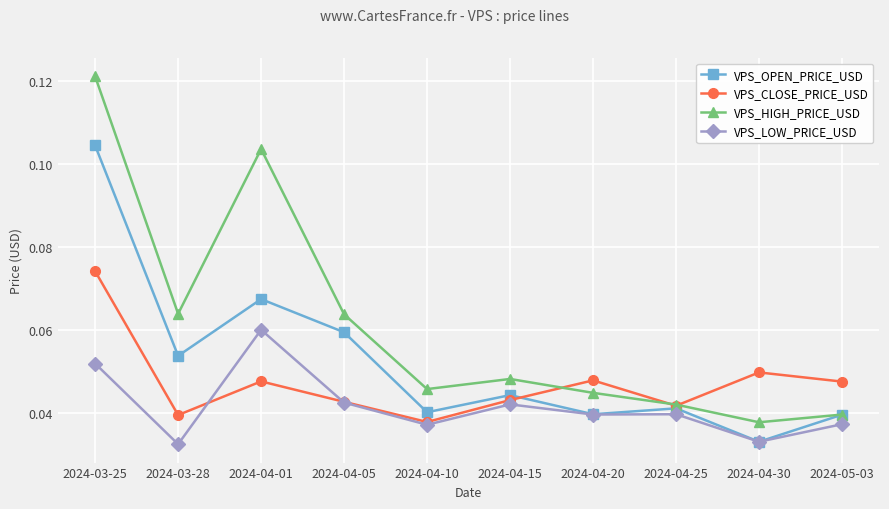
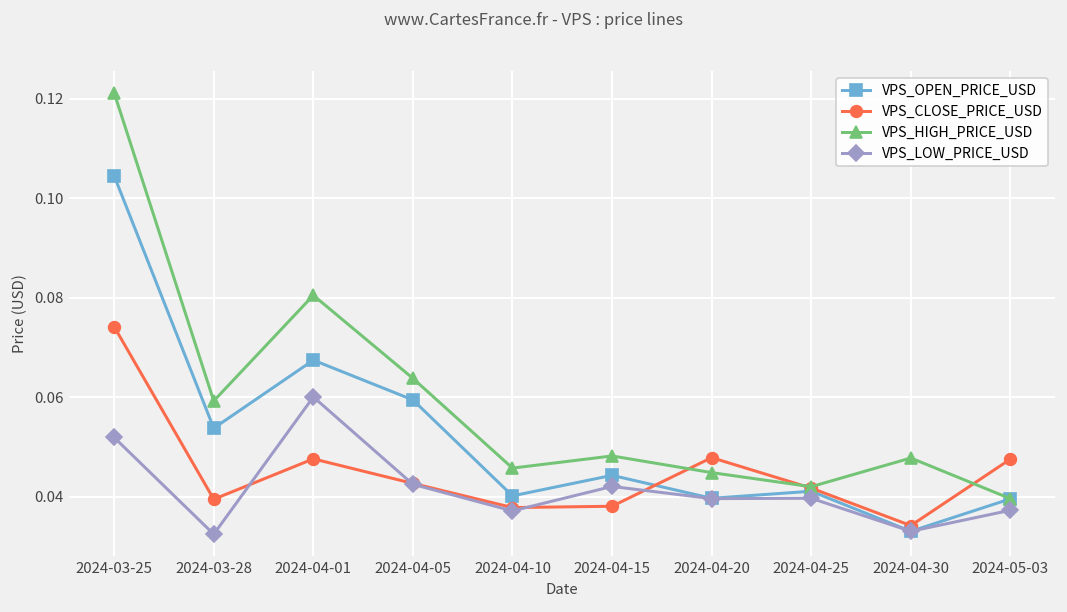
  {
    "VPS_CLOSE_PRICE_USD": {
      "2024-03-25": 0.074,
      "2024-03-28": 0.040,
      "2024-04-01": 0.048,
      "2024-04-10": 0.038,
-     "2024-04-15": 0.043,
+     "2024-04-15": 0.038,
      "2024-04-20": 0.048,
-     "2024-04-30": 0.050,
+     "2024-04-30": 0.034,
      "2024-05-03": 0.048
    },
    "VPS_HIGH_PRICE_USD": {
      "2024-03-25": 0.121,
-     "2024-03-28": 0.064,
-     "2024-04-01": 0.104,
+     "2024-03-28": 0.059,
+     "2024-04-01": 0.081,
      "2024-04-05": 0.064,
      "2024-04-10": 0.046,
      "2024-04-15": 0.048,
      "2024-04-20": 0.045,
-     "2024-04-30": 0.038
+     "2024-04-30": 0.048
    }
  }
